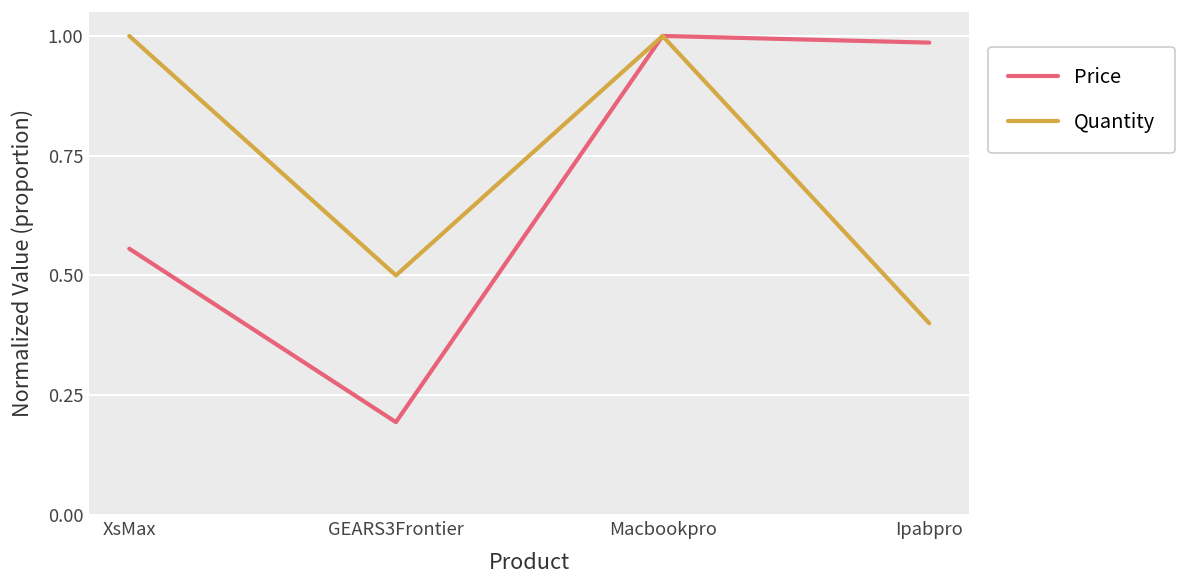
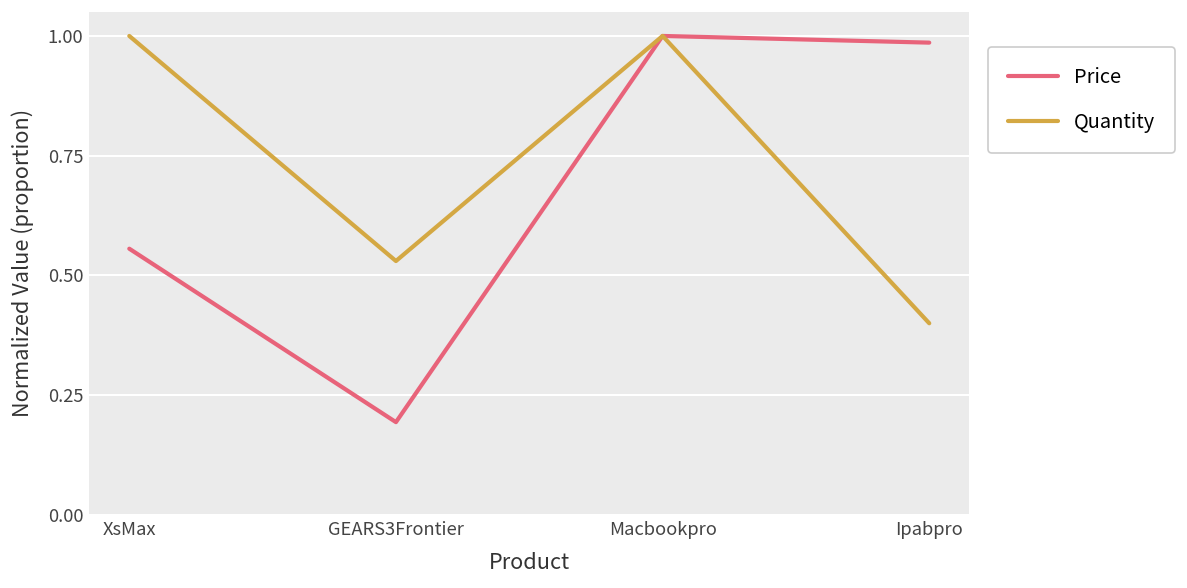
  {
    "Price": {
      "XsMax": 0.56,
      "GEARS3Frontier": 0.19,
      "Ipabpro": 0.99
    },
    "Quantity": {
      "XsMax": 1.00,
-     "GEARS3Frontier": 0.50,
+     "GEARS3Frontier": 0.53,
      "Ipabpro": 0.40
    }
  }
